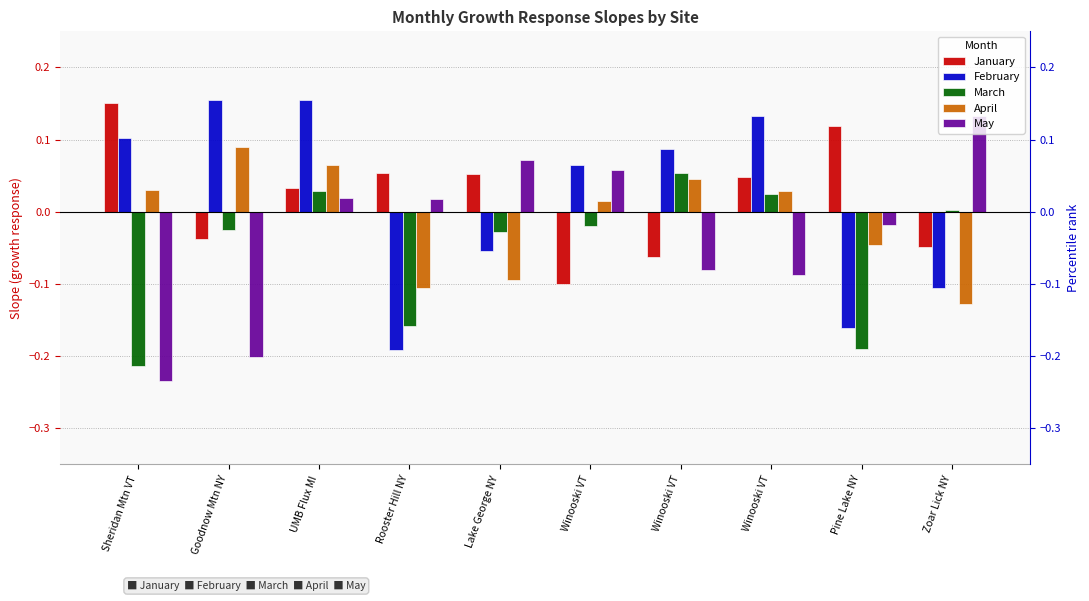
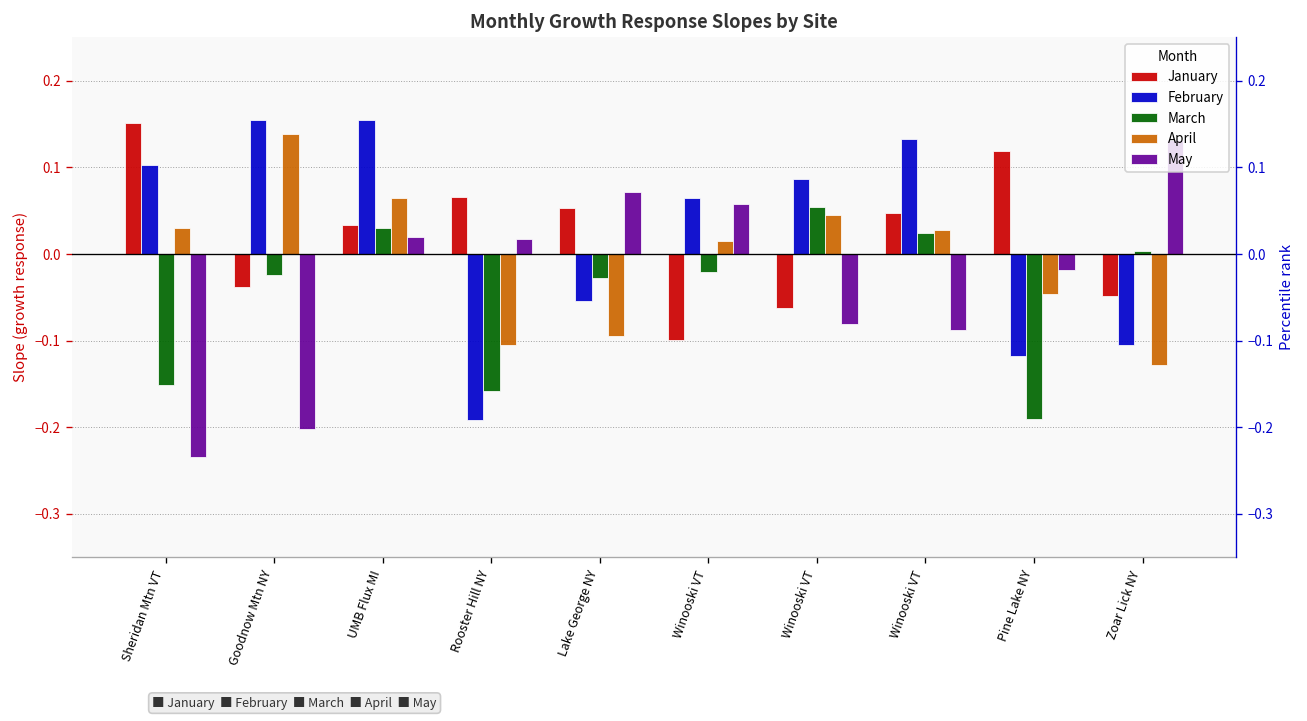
  {
    "January": {
      "Sheridan Mtn VT": 0.15,
      "Goodnow Mtn NY": -0.04,
      "UMB Flux MI": 0.03,
-     "Rooster Hill NY": 0.05,
+     "Rooster Hill NY": 0.07,
      "Lake George NY": 0.05,
      "Pine Lake NY": 0.12,
      "Zoar Lick NY": -0.05
    },
    "February": {
      "Sheridan Mtn VT": 0.10,
      "Goodnow Mtn NY": 0.15,
      "UMB Flux MI": 0.15,
      "Rooster Hill NY": -0.19,
      "Lake George NY": -0.05,
-     "Pine Lake NY": -0.16,
+     "Pine Lake NY": -0.12,
      "Zoar Lick NY": -0.11
    },
    "March": {
-     "Sheridan Mtn VT": -0.21,
+     "Sheridan Mtn VT": -0.15,
      "Goodnow Mtn NY": -0.02,
      "UMB Flux MI": 0.03,
      "Rooster Hill NY": -0.16,
      "Lake George NY": -0.03,
      "Pine Lake NY": -0.19
    },
    "April": {
      "Sheridan Mtn VT": 0.03,
-     "Goodnow Mtn NY": 0.09,
+     "Goodnow Mtn NY": 0.14,
      "UMB Flux MI": 0.06,
      "Rooster Hill NY": -0.10,
      "Lake George NY": -0.09,
      "Pine Lake NY": -0.05,
      "Zoar Lick NY": -0.13
    },
    "May": {
      "Sheridan Mtn VT": -0.23,
      "Goodnow Mtn NY": -0.20,
      "UMB Flux MI": 0.02,
      "Rooster Hill NY": 0.02,
      "Lake George NY": 0.07,
      "Pine Lake NY": -0.02
    }
  }
